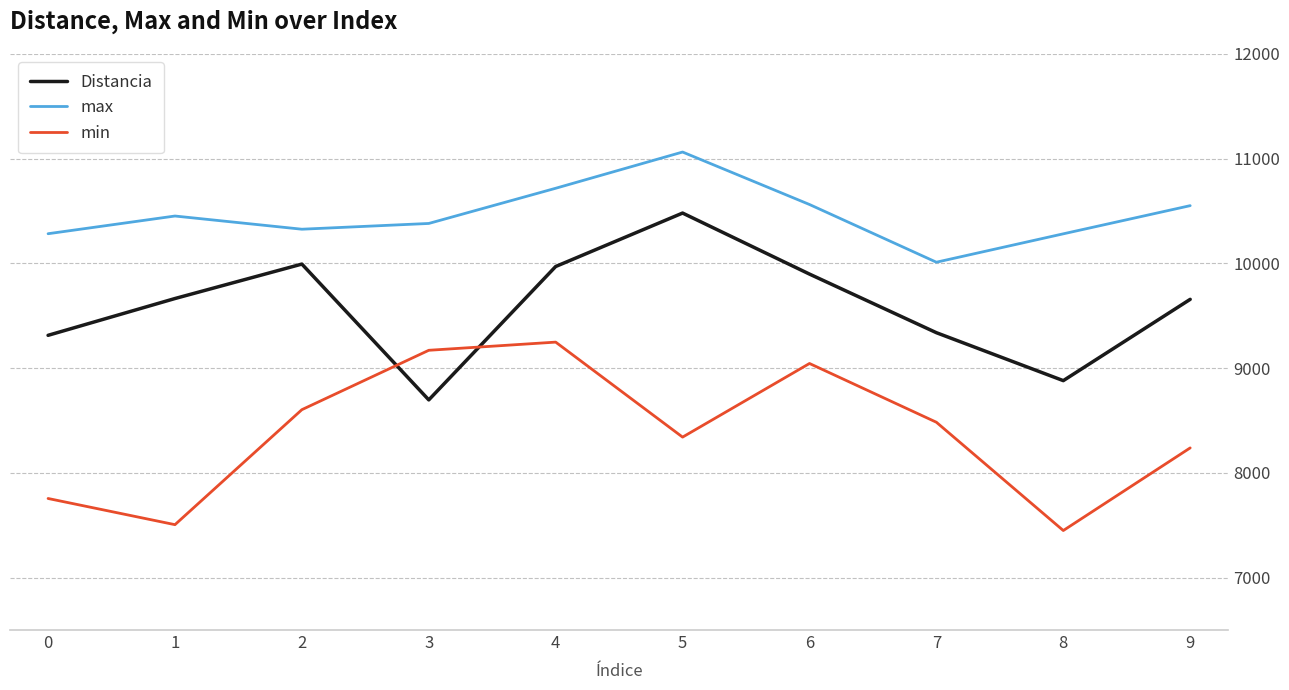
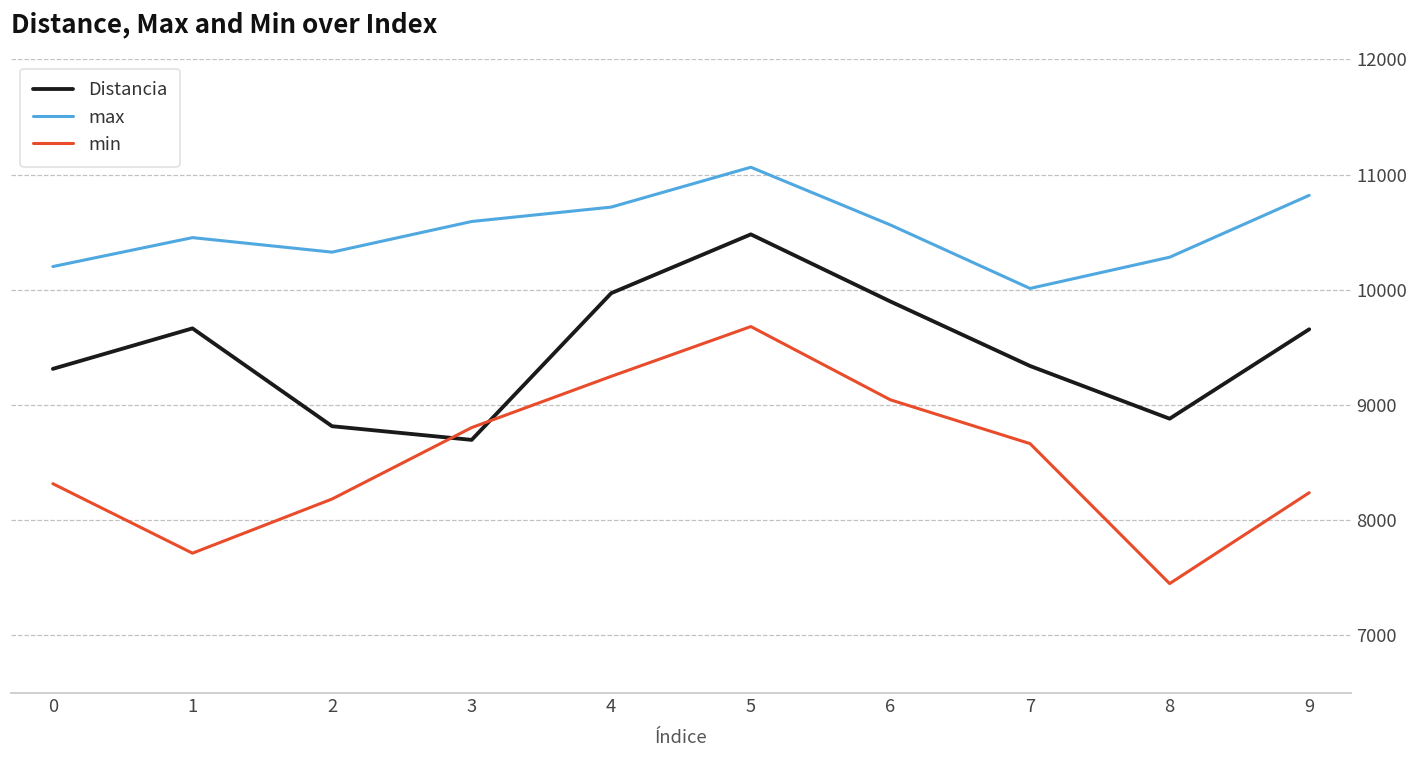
  {
    "Distancia": {
      "0": 9310,
      "1": 9670,
-     "2": 9990,
+     "2": 8820,
      "3": 8700,
      "4": 9970,
      "5": 10480,
      "6": 9900,
      "7": 9340,
      "8": 8880,
      "9": 9660
    },
    "max": {
-     "0": 10280,
+     "0": 10200,
      "1": 10450,
      "2": 10330,
-     "3": 10380,
+     "3": 10590,
      "4": 10720,
      "5": 11060,
      "6": 10560,
      "7": 10010,
      "8": 10280,
-     "9": 10550
+     "9": 10820
    },
    "min": {
-     "0": 7760,
-     "1": 7510,
-     "2": 8600,
-     "3": 9170,
+     "0": 8320,
+     "1": 7710,
+     "2": 8180,
+     "3": 8800,
      "4": 9250,
-     "5": 8340,
+     "5": 9680,
      "6": 9050,
-     "7": 8480,
+     "7": 8670,
      "8": 7450,
      "9": 8240
    }
  }
